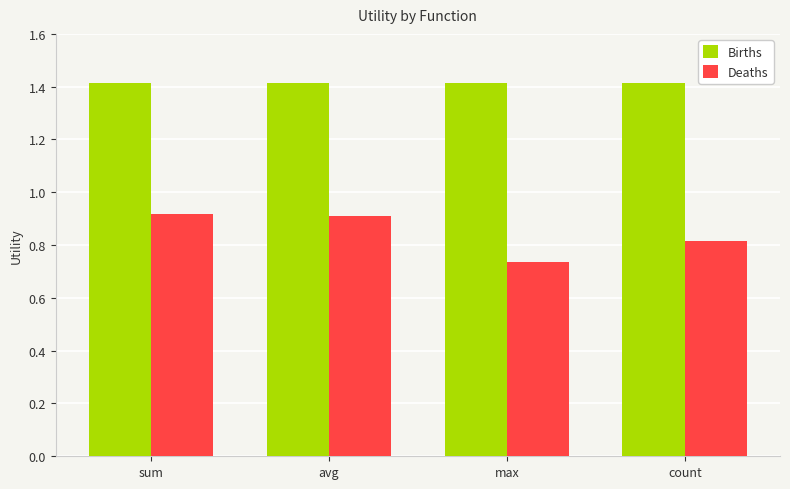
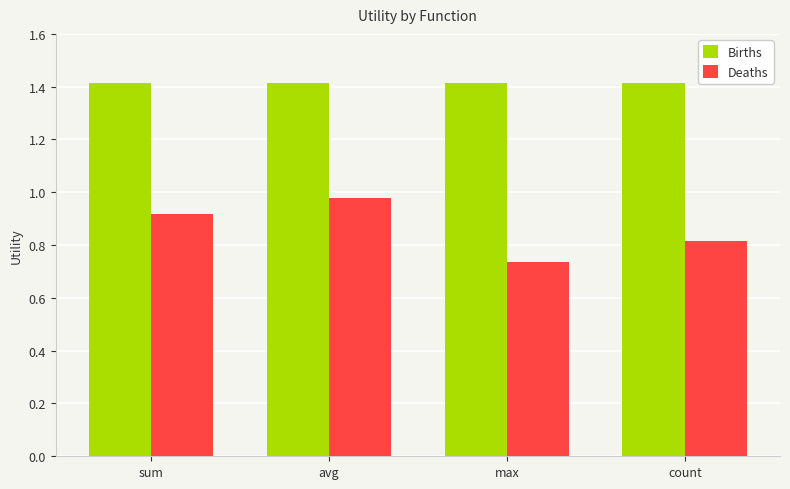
  {
    "Births": {
      "sum": 1.41,
      "avg": 1.41,
      "max": 1.41,
      "count": 1.41
    },
    "Deaths": {
      "sum": 0.92,
-     "avg": 0.91,
+     "avg": 0.98,
      "max": 0.74,
      "count": 0.81
    }
  }
